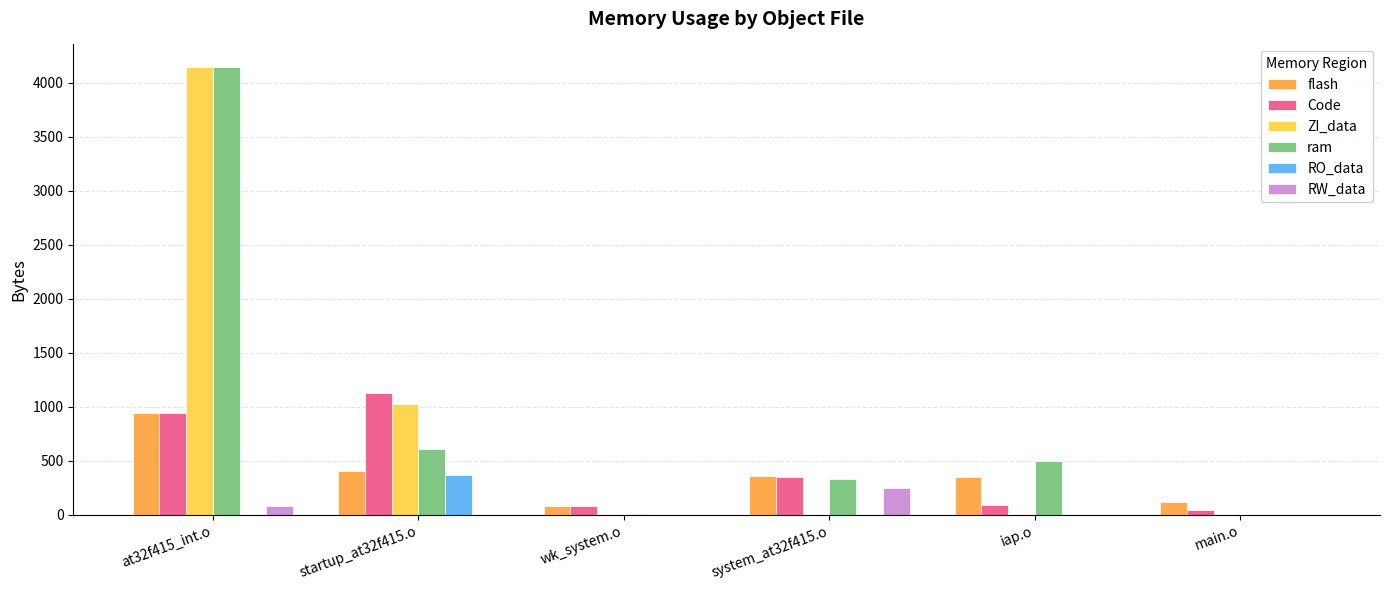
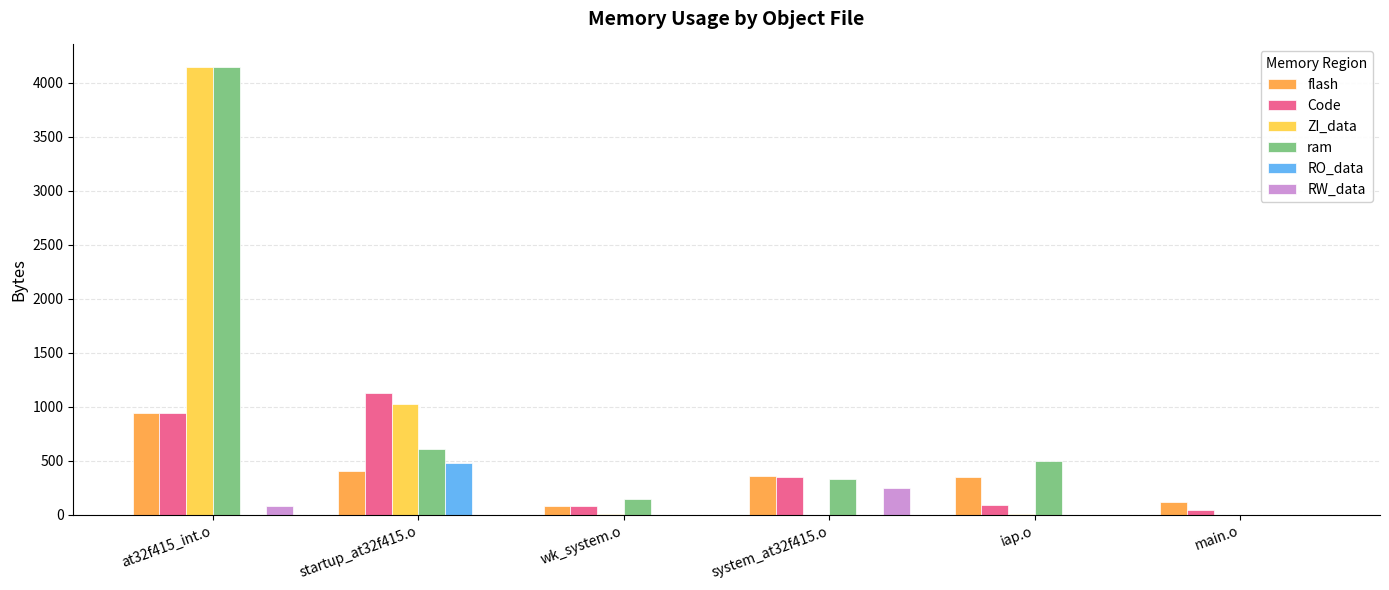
  {
    "Code": {
      "at32f415_int.o": 940,
      "startup_at32f415.o": 1130,
      "wk_system.o": 80,
      "system_at32f415.o": 350,
      "iap.o": 100,
      "main.o": 40
    },
    "ram": {
      "at32f415_int.o": 4150,
      "startup_at32f415.o": 610,
-     "wk_system.o": 0,
+     "wk_system.o": 150,
      "system_at32f415.o": 330,
      "iap.o": 500
    },
    "RO_data": {
      "at32f415_int.o": 0,
-     "startup_at32f415.o": 370,
+     "startup_at32f415.o": 480,
      "wk_system.o": 0,
      "system_at32f415.o": 0,
      "iap.o": 0,
      "main.o": 0
    },
    "RW_data": {
      "at32f415_int.o": 80,
      "startup_at32f415.o": 0,
      "wk_system.o": 0,
      "system_at32f415.o": 250,
      "iap.o": 0,
      "main.o": 0
    }
  }
